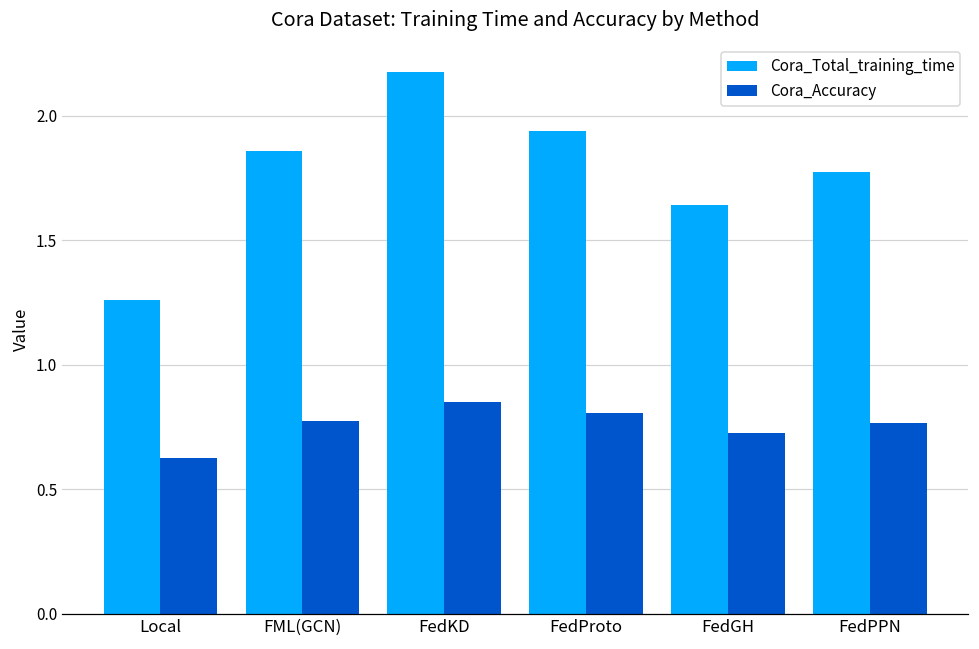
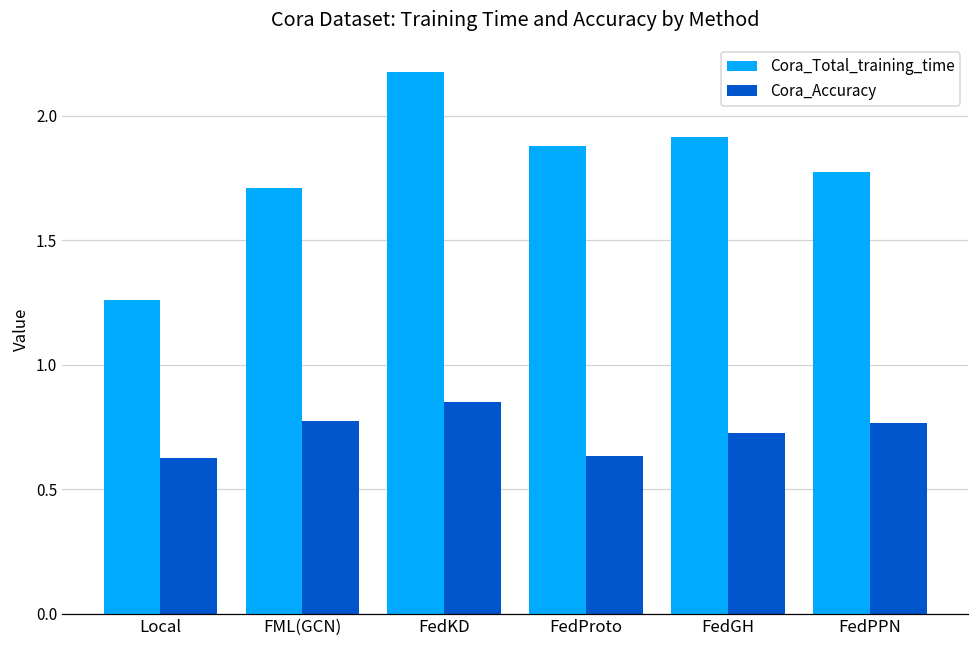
  {
    "Cora_Total_training_time": {
      "Local": 1.26,
-     "FML(GCN)": 1.86,
+     "FML(GCN)": 1.71,
      "FedKD": 2.18,
-     "FedProto": 1.94,
-     "FedGH": 1.64,
+     "FedProto": 1.88,
+     "FedGH": 1.91,
      "FedPPN": 1.77
    },
    "Cora_Accuracy": {
      "Local": 0.62,
      "FML(GCN)": 0.77,
      "FedKD": 0.85,
-     "FedProto": 0.81,
+     "FedProto": 0.63,
      "FedGH": 0.73,
      "FedPPN": 0.77
    }
  }
